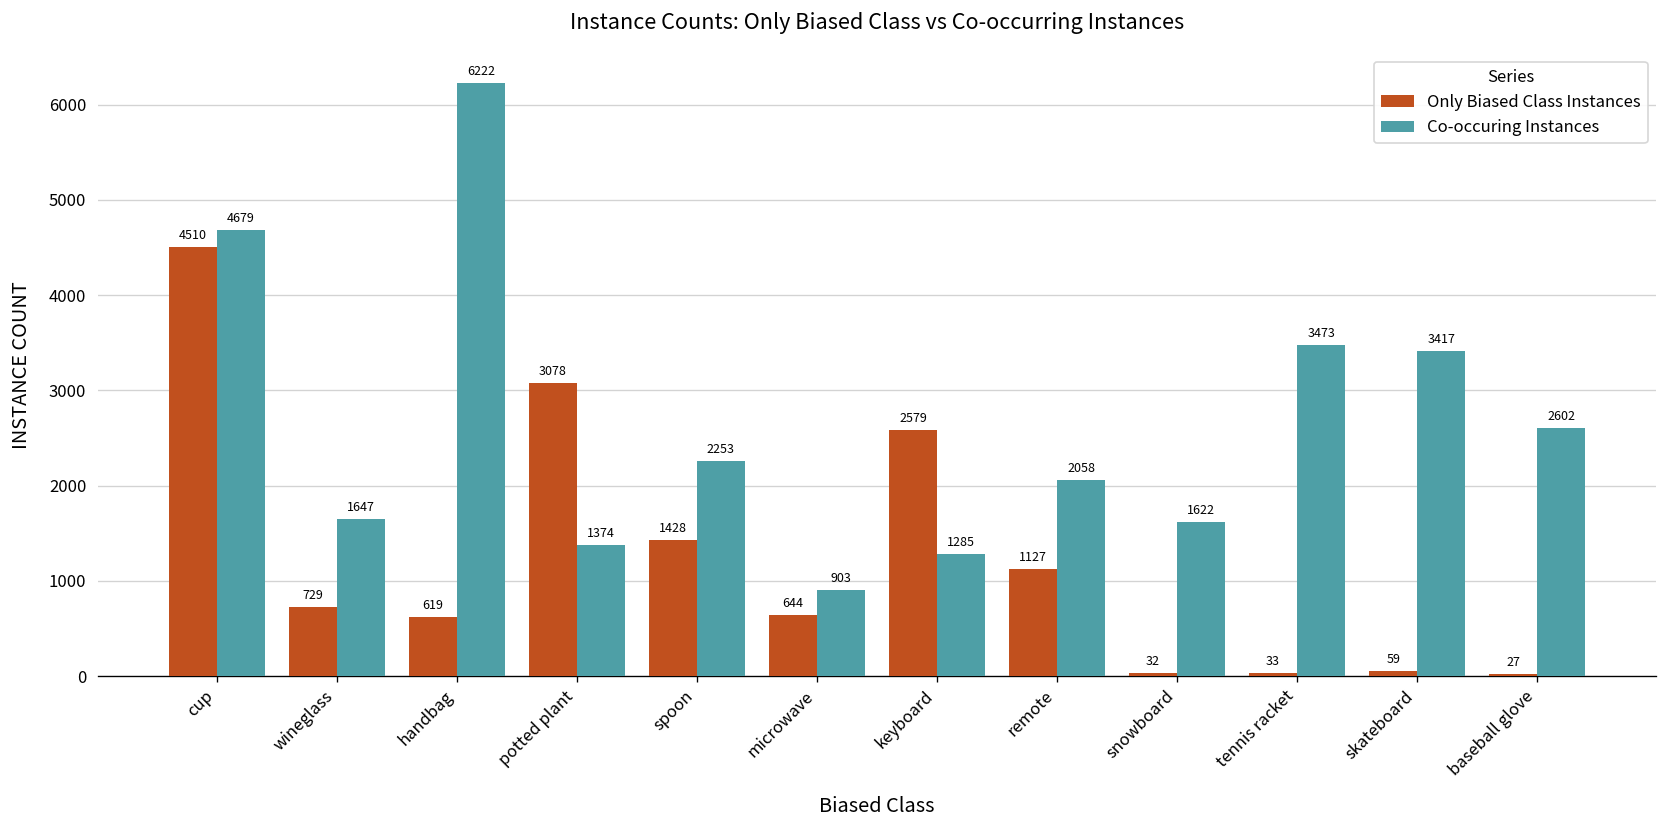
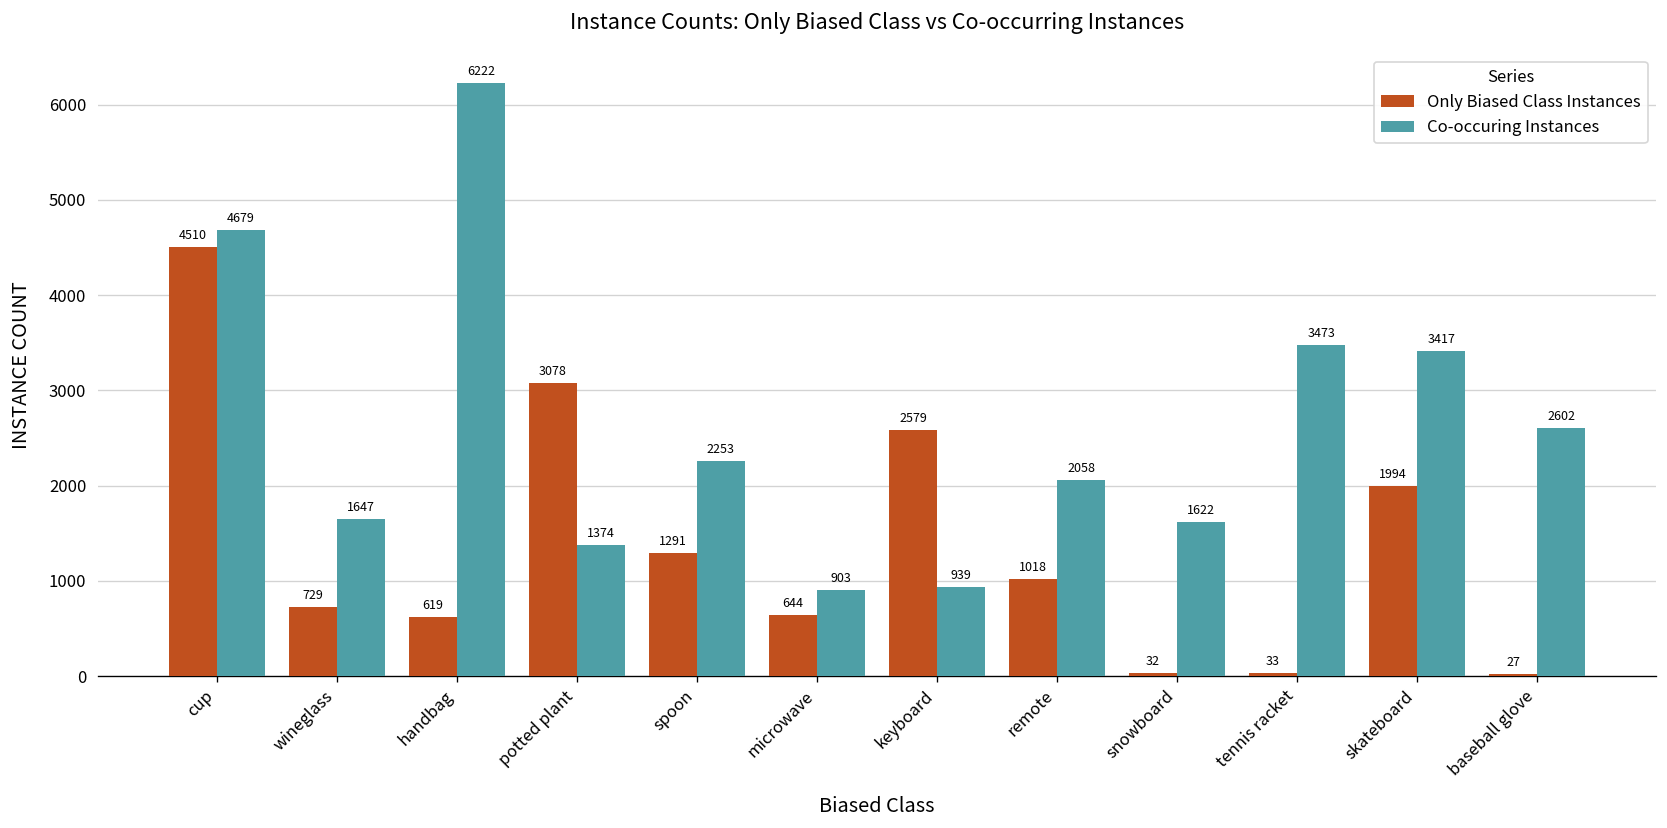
  {
    "Only Biased Class Instances": {
      "cup": 4510,
      "wineglass": 729,
      "handbag": 619,
      "potted plant": 3078,
-     "spoon": 1428,
+     "spoon": 1291,
      "microwave": 644,
      "keyboard": 2579,
-     "remote": 1127,
+     "remote": 1018,
      "snowboard": 32,
      "tennis racket": 33,
-     "skateboard": 59,
+     "skateboard": 1994,
      "baseball glove": 27
    },
    "Co-occuring Instances": {
      "cup": 4679,
      "wineglass": 1647,
      "handbag": 6222,
      "potted plant": 1374,
      "spoon": 2253,
      "microwave": 903,
-     "keyboard": 1285,
+     "keyboard": 939,
      "remote": 2058,
      "snowboard": 1622,
      "tennis racket": 3473,
      "skateboard": 3417,
      "baseball glove": 2602
    }
  }
